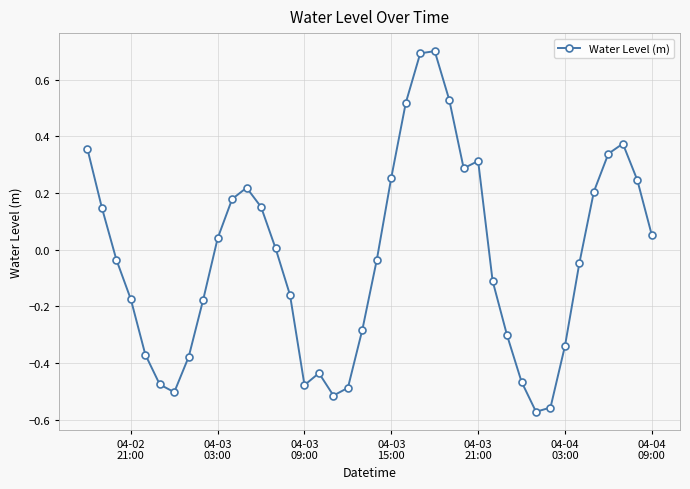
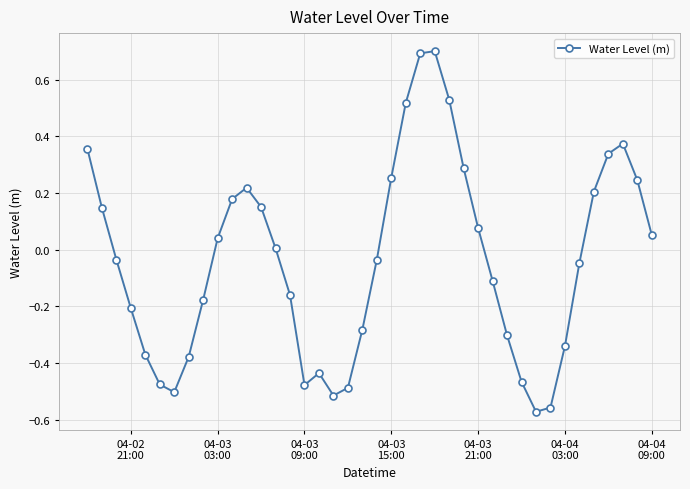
  {
-   "04-02 21:00": -0.18,
+   "04-02 21:00": -0.21,
    "04-03 03:00": 0.04,
    "04-03 09:00": -0.48,
    "04-03 15:00": 0.25,
-   "04-03 21:00": 0.31,
+   "04-03 21:00": 0.08,
    "04-04 03:00": -0.34,
    "04-04 09:00": 0.05
  }
